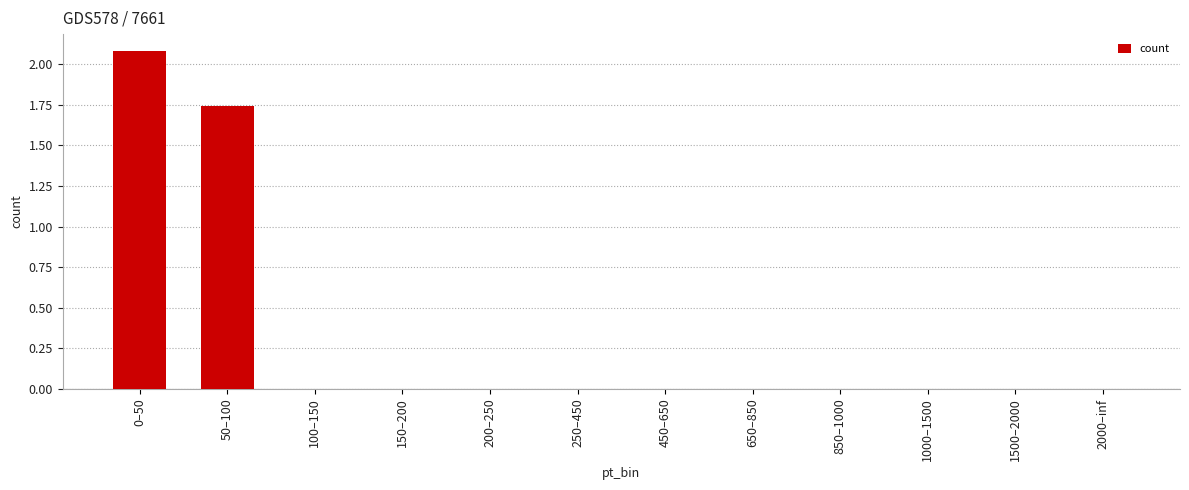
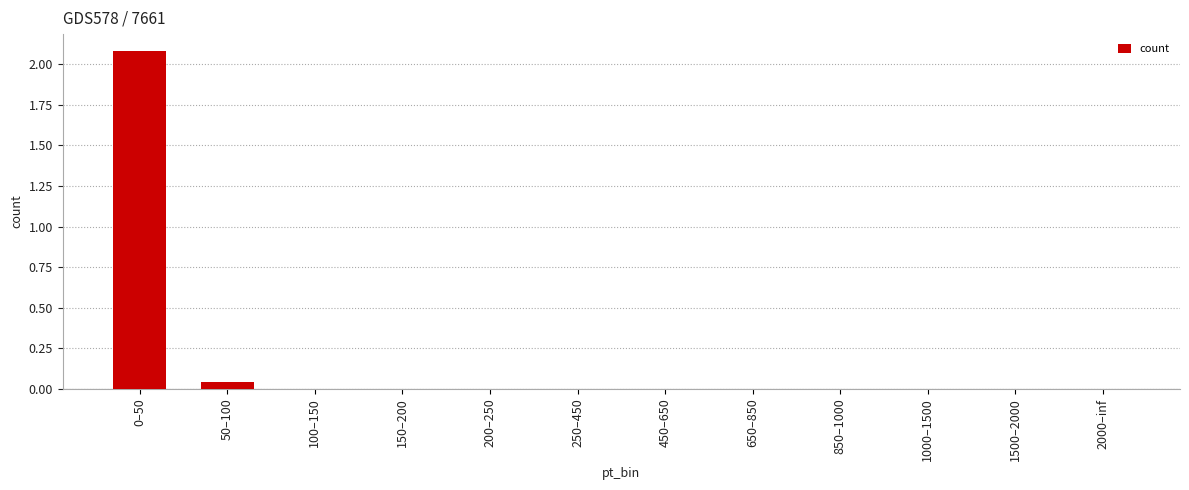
  {
    "0–50": 2.08,
-   "50–100": 1.74,
+   "50–100": 0.04,
    "100–150": 0.00,
    "150–200": 0.00,
    "200–250": 0.00,
    "250–450": 0.00,
    "450–650": 0.00,
    "650–850": 0.00,
    "850–1000": 0.00,
    "1000–1500": 0.00,
    "1500–2000": 0.00,
    "2000–inf": 0.00
  }
